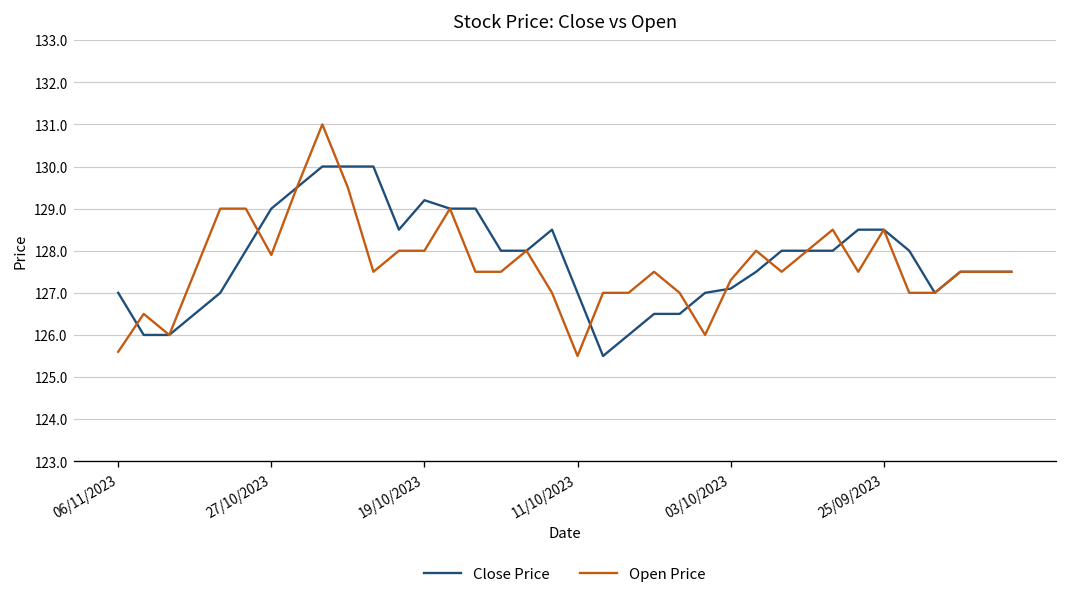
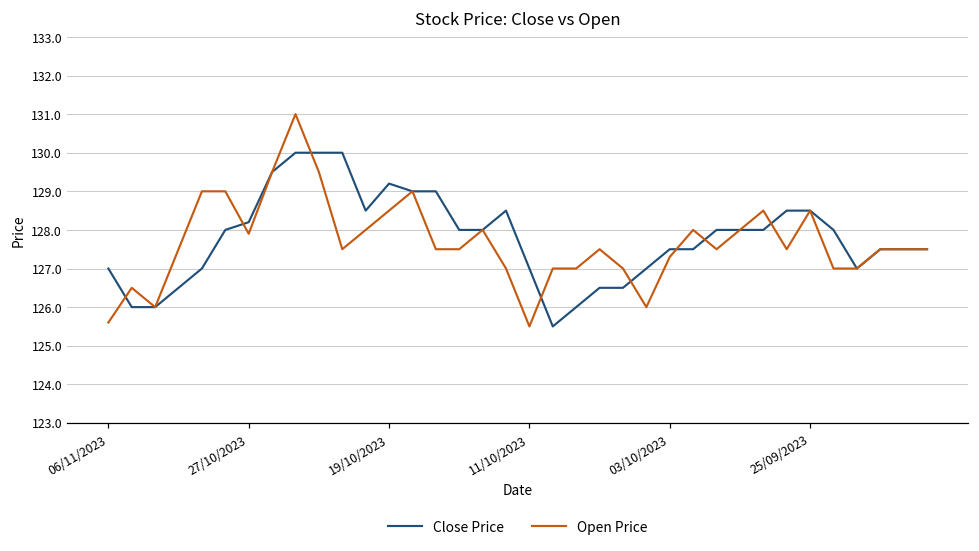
  {
    "Close Price": {
      "06/11/2023": 127.0,
-     "27/10/2023": 129.0,
+     "27/10/2023": 128.2,
      "19/10/2023": 129.2,
      "11/10/2023": 127.0,
-     "03/10/2023": 127.1
+     "03/10/2023": 127.5
    },
    "Open Price": {
      "06/11/2023": 125.6,
      "27/10/2023": 127.9,
-     "19/10/2023": 128.0,
+     "19/10/2023": 128.5,
      "11/10/2023": 125.5,
      "03/10/2023": 127.3
    }
  }
